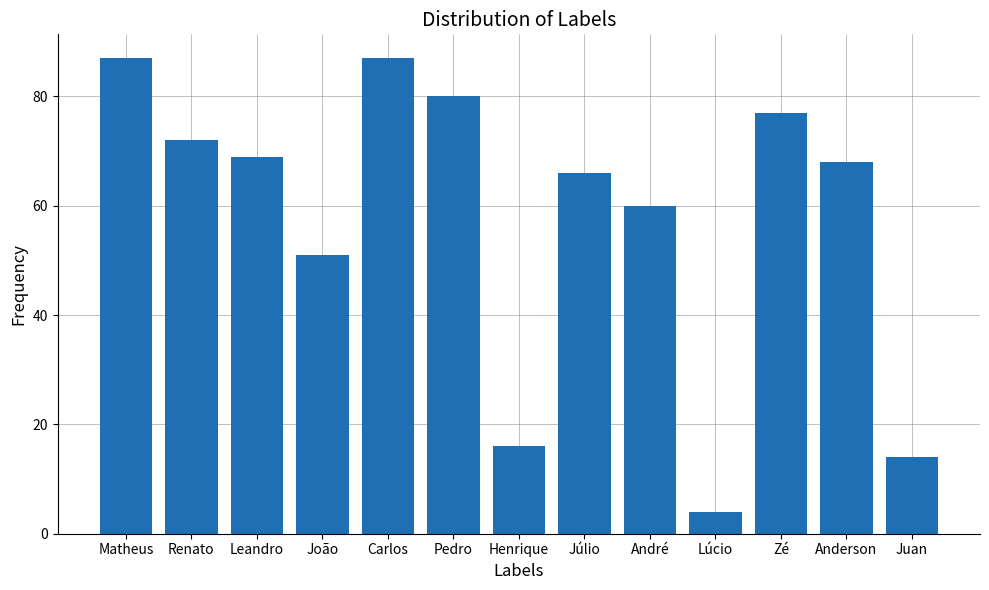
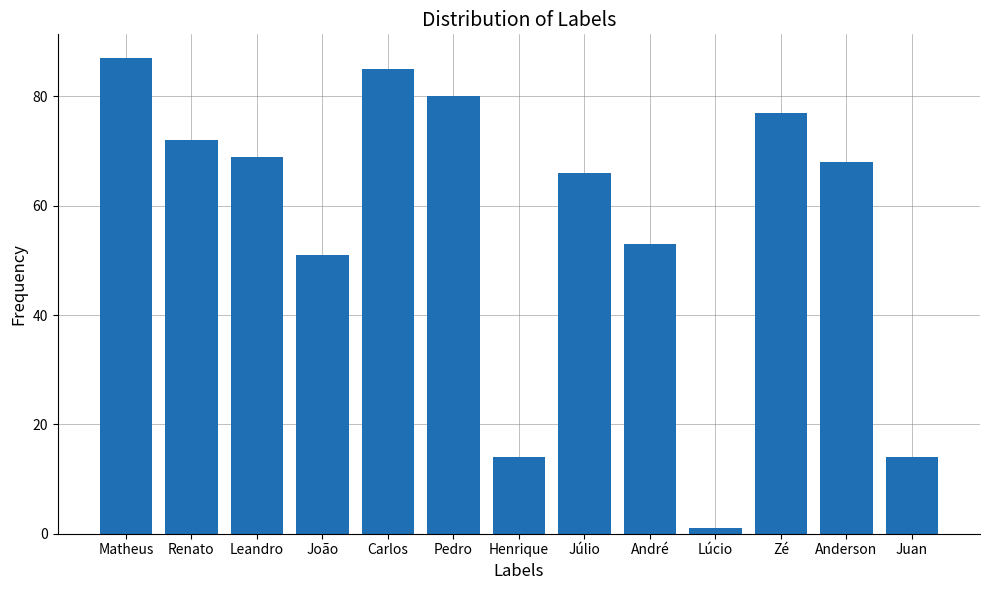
  {
    "Matheus": 87,
    "Renato": 72,
    "Leandro": 69,
    "João": 51,
-   "Carlos": 87,
+   "Carlos": 85,
    "Pedro": 80,
-   "Henrique": 16,
+   "Henrique": 14,
    "Júlio": 66,
-   "André": 60,
-   "Lúcio": 4,
+   "André": 53,
+   "Lúcio": 1,
    "Zé": 77,
    "Anderson": 68,
    "Juan": 14
  }
